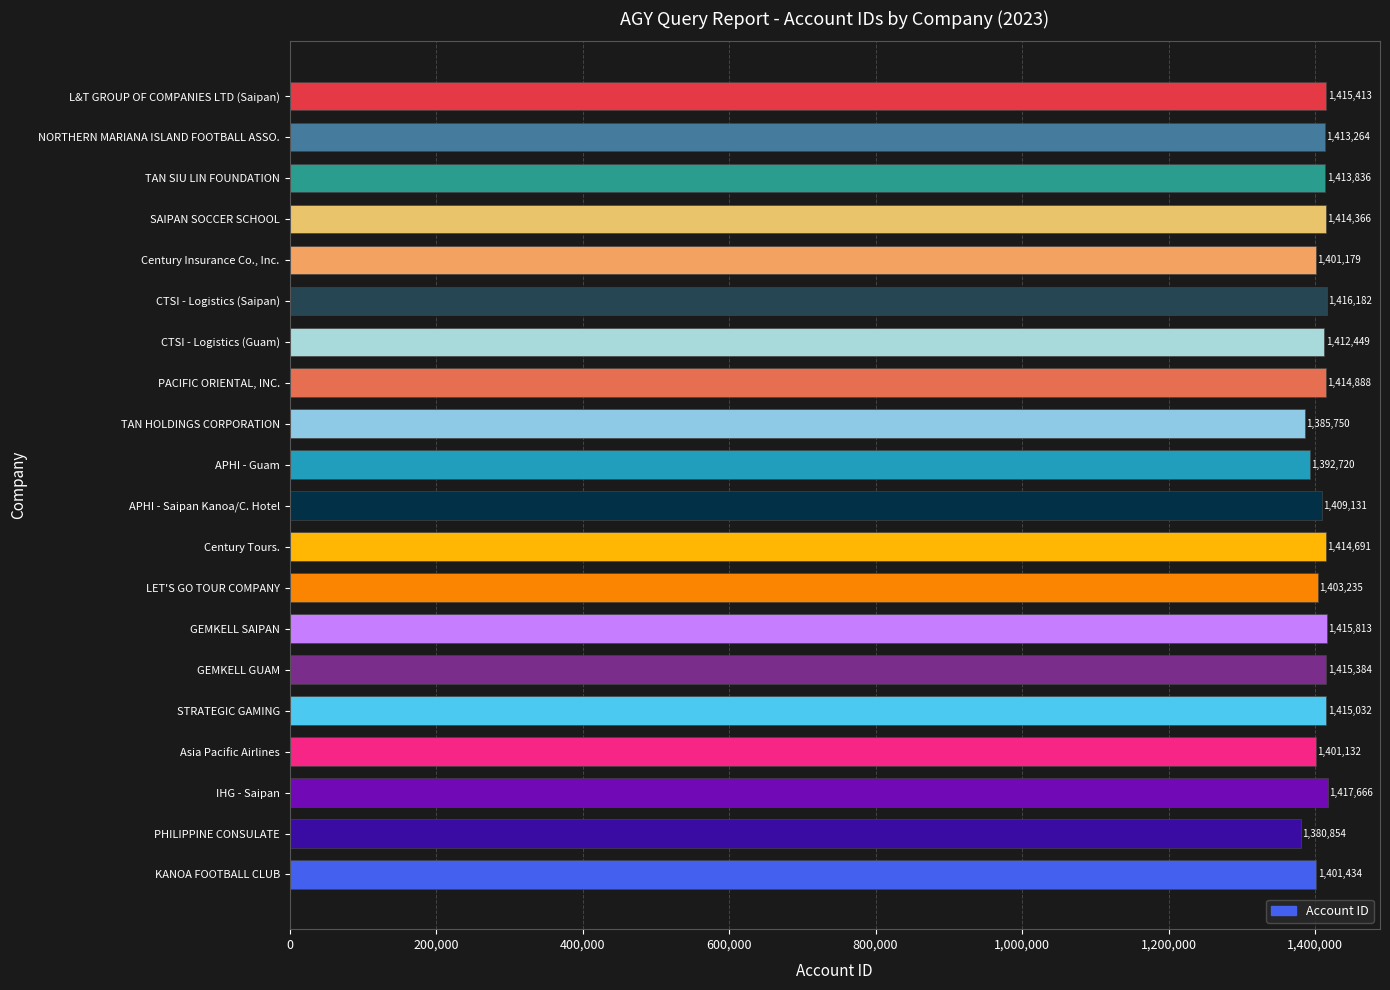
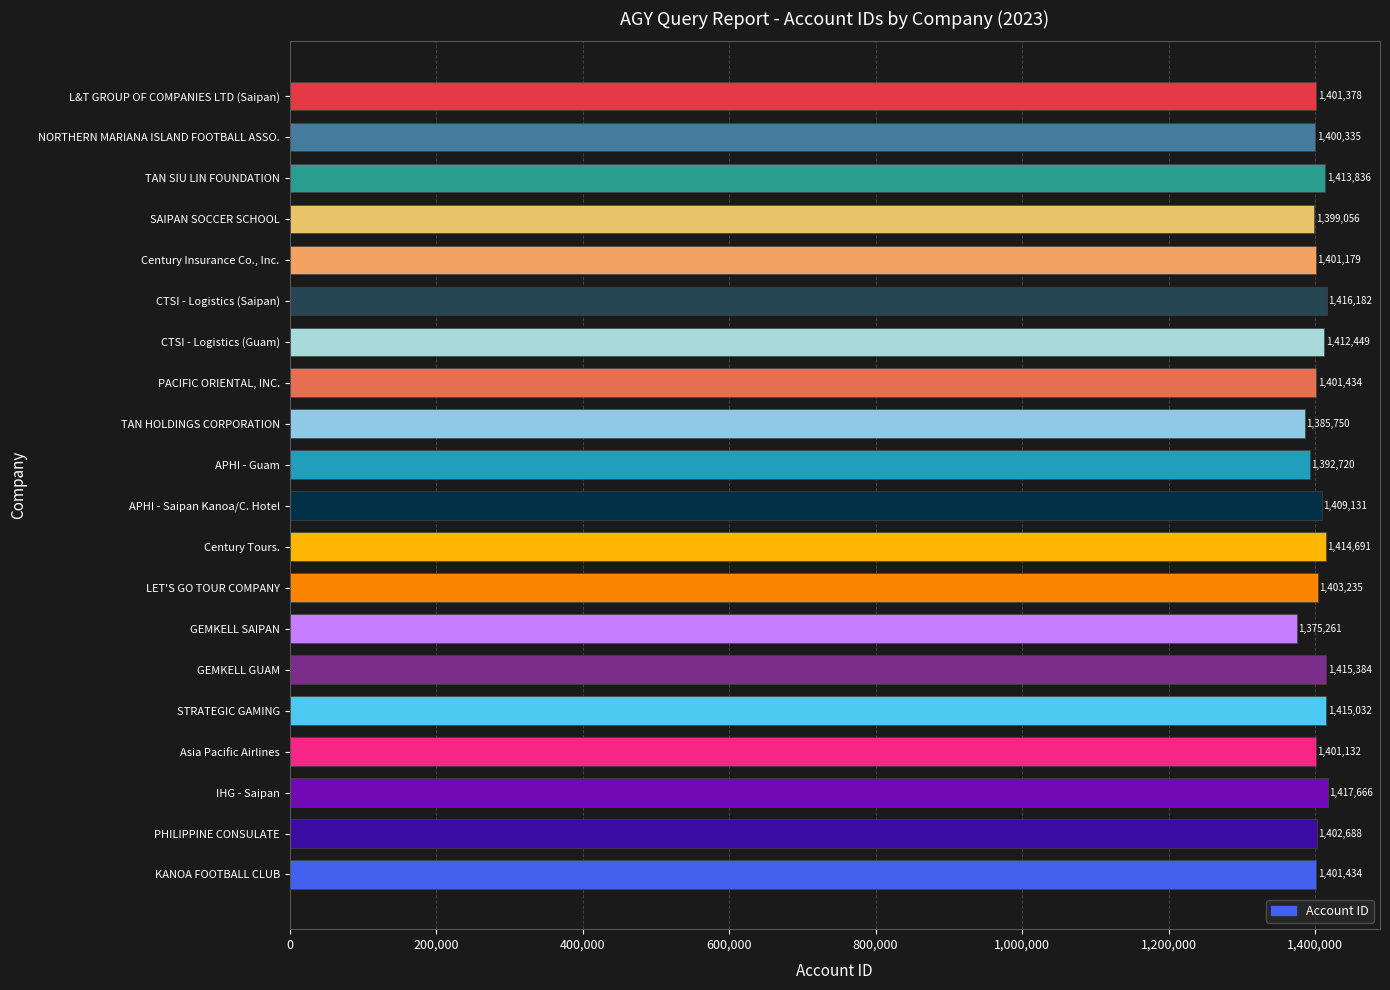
  {
-   "L&T GROUP OF COMPANIES LTD (Saipan)": "1,415,413",
-   "NORTHERN MARIANA ISLAND FOOTBALL ASSO.": "1,413,264",
+   "L&T GROUP OF COMPANIES LTD (Saipan)": "1,401,378",
+   "NORTHERN MARIANA ISLAND FOOTBALL ASSO.": "1,400,335",
    "TAN SIU LIN FOUNDATION": "1,413,836",
-   "SAIPAN SOCCER SCHOOL": "1,414,366",
+   "SAIPAN SOCCER SCHOOL": "1,399,056",
    "Century Insurance Co., Inc.": "1,401,179",
    "CTSI - Logistics (Saipan)": "1,416,182",
    "CTSI - Logistics (Guam)": "1,412,449",
-   "PACIFIC ORIENTAL, INC.": "1,414,888",
+   "PACIFIC ORIENTAL, INC.": "1,401,434",
    "TAN HOLDINGS CORPORATION": "1,385,750",
    "APHI - Guam": "1,392,720",
    "APHI - Saipan Kanoa/C. Hotel": "1,409,131",
    "Century Tours.": "1,414,691",
    "LET'S GO TOUR COMPANY": "1,403,235",
-   "GEMKELL SAIPAN": "1,415,813",
+   "GEMKELL SAIPAN": "1,375,261",
    "GEMKELL GUAM": "1,415,384",
    "STRATEGIC GAMING": "1,415,032",
    "Asia Pacific Airlines": "1,401,132",
    "IHG - Saipan": "1,417,666",
-   "PHILIPPINE CONSULATE": "1,380,854",
+   "PHILIPPINE CONSULATE": "1,402,688",
    "KANOA FOOTBALL CLUB": "1,401,434"
  }
